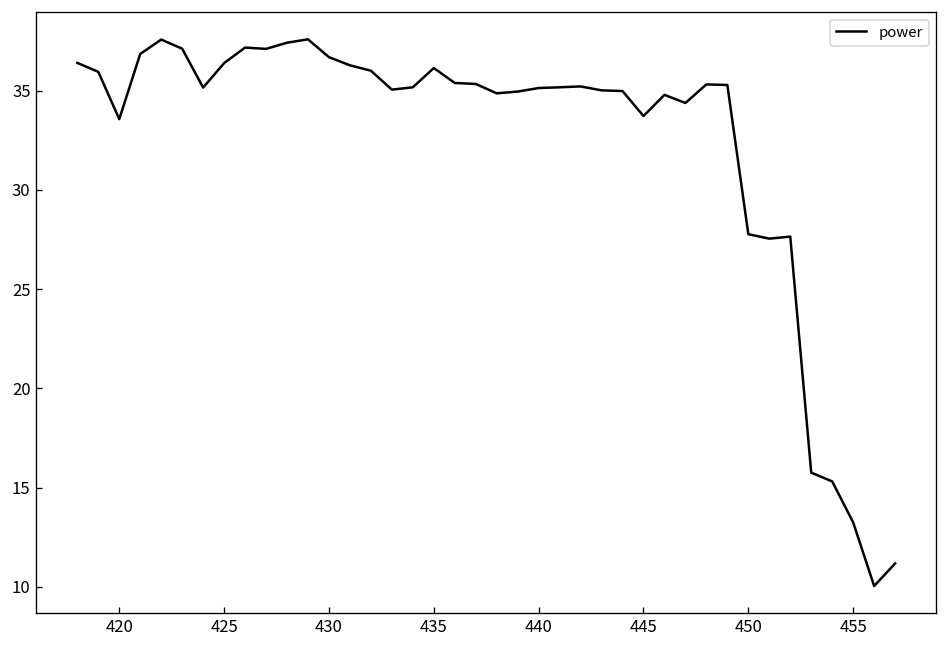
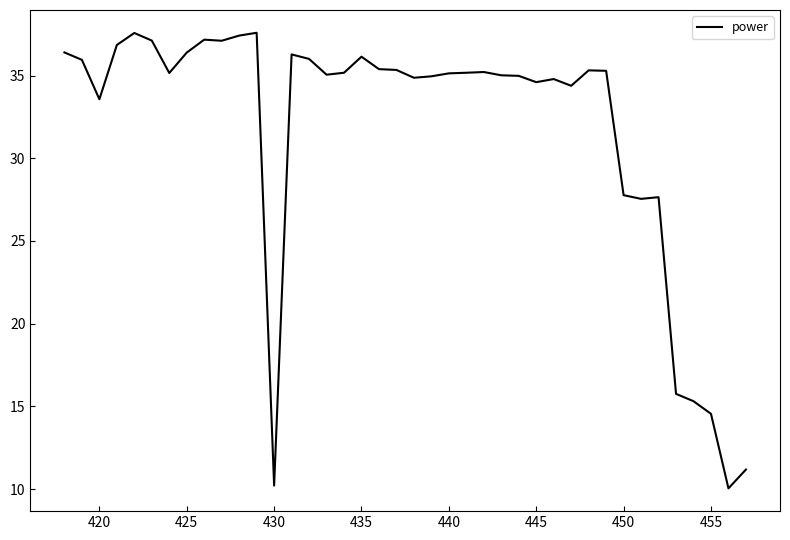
  {
    "420": 33.6,
    "425": 36.4,
-   "430": 36.7,
+   "430": 10.2,
    "435": 36.1,
    "440": 35.1,
-   "445": 33.7,
+   "445": 34.6,
    "450": 27.8,
-   "455": 13.3
+   "455": 14.6
  }
